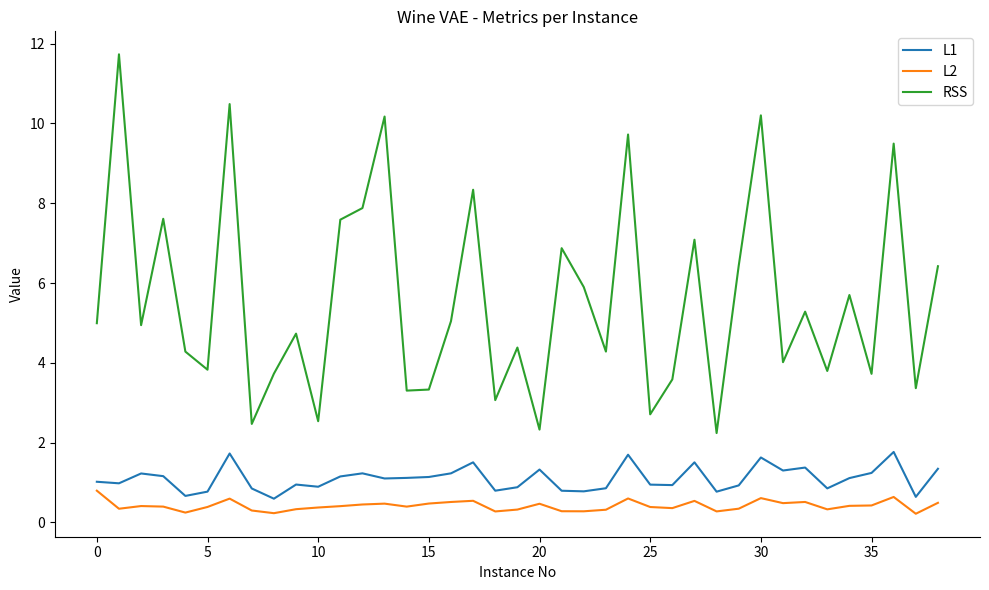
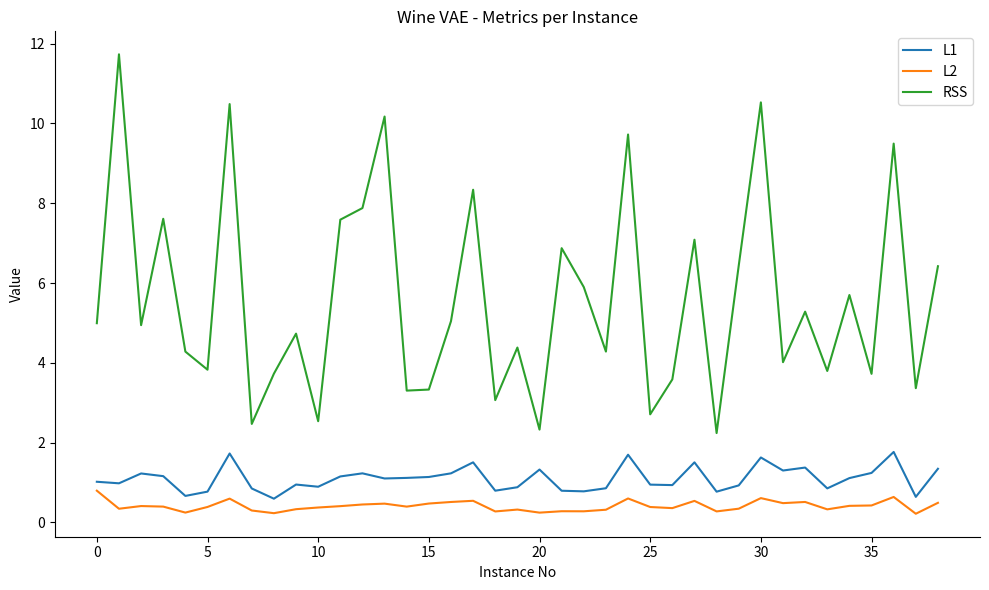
  {
    "L1": {
      "0": 1.0,
      "5": 0.8,
      "10": 0.9,
      "15": 1.1,
      "20": 1.3,
      "25": 0.9,
      "30": 1.6,
      "35": 1.2
    },
    "L2": {
      "0": 0.8,
      "5": 0.4,
      "10": 0.4,
      "15": 0.5,
-     "20": 0.5,
+     "20": 0.2,
      "25": 0.4,
      "30": 0.6,
      "35": 0.4
    },
    "RSS": {
      "0": 5.0,
      "5": 3.8,
      "10": 2.5,
      "15": 3.3,
      "20": 2.3,
      "25": 2.7,
-     "30": 10.2,
+     "30": 10.5,
      "35": 3.7
    }
  }
